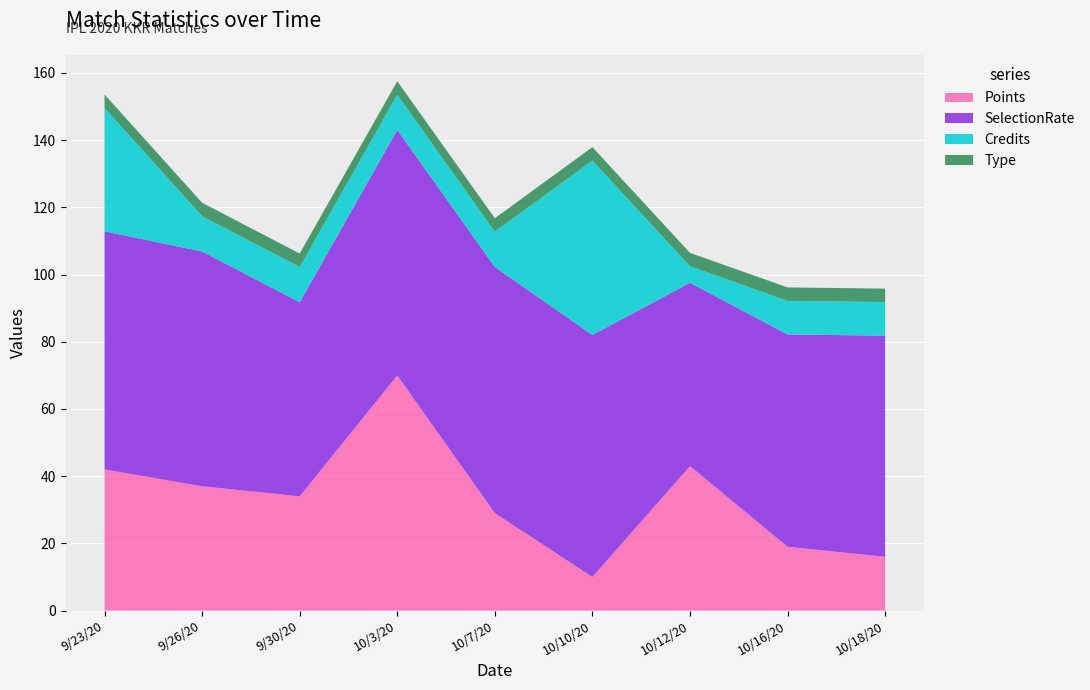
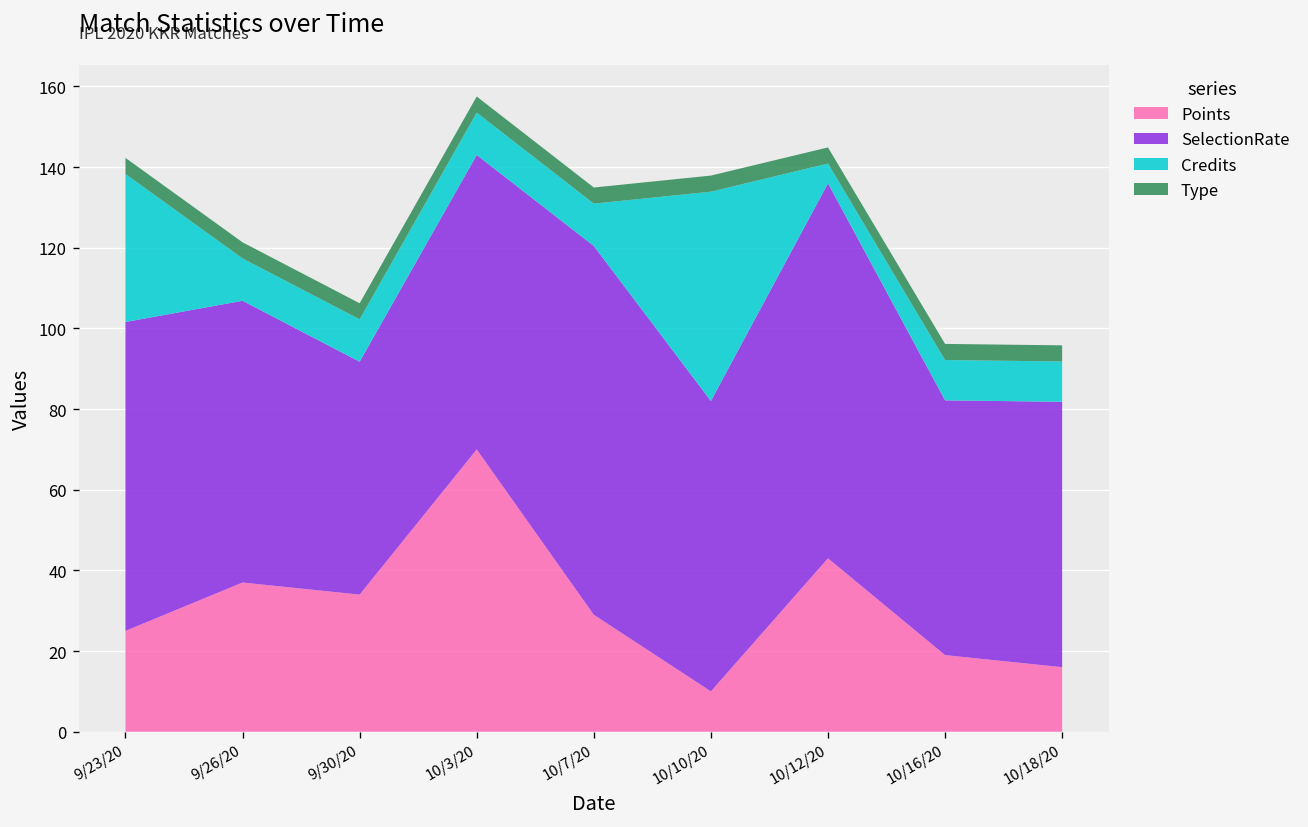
  {
    "Points": {
-     "9/23/20": 42,
+     "9/23/20": 25,
      "9/26/20": 37,
      "9/30/20": 34,
      "10/3/20": 70,
      "10/7/20": 29,
      "10/10/20": 10,
      "10/12/20": 43,
      "10/16/20": 19,
      "10/18/20": 16
    },
    "SelectionRate": {
-     "9/23/20": 71,
+     "9/23/20": 77,
      "9/26/20": 70,
      "9/30/20": 58,
      "10/3/20": 73,
-     "10/7/20": 73,
+     "10/7/20": 91,
      "10/10/20": 72,
-     "10/12/20": 55,
+     "10/12/20": 93,
      "10/16/20": 63,
      "10/18/20": 66
    },
    "Credits": {
      "9/23/20": 37,
      "9/26/20": 11,
      "9/30/20": 11,
      "10/3/20": 11,
      "10/7/20": 11,
      "10/10/20": 52,
      "10/12/20": 5,
      "10/16/20": 10,
      "10/18/20": 10
    },
    "Type": {
      "9/23/20": 4,
      "9/26/20": 4,
      "9/30/20": 4,
      "10/3/20": 4,
      "10/7/20": 4,
      "10/10/20": 4,
      "10/12/20": 4,
      "10/16/20": 4,
      "10/18/20": 4
    }
  }
